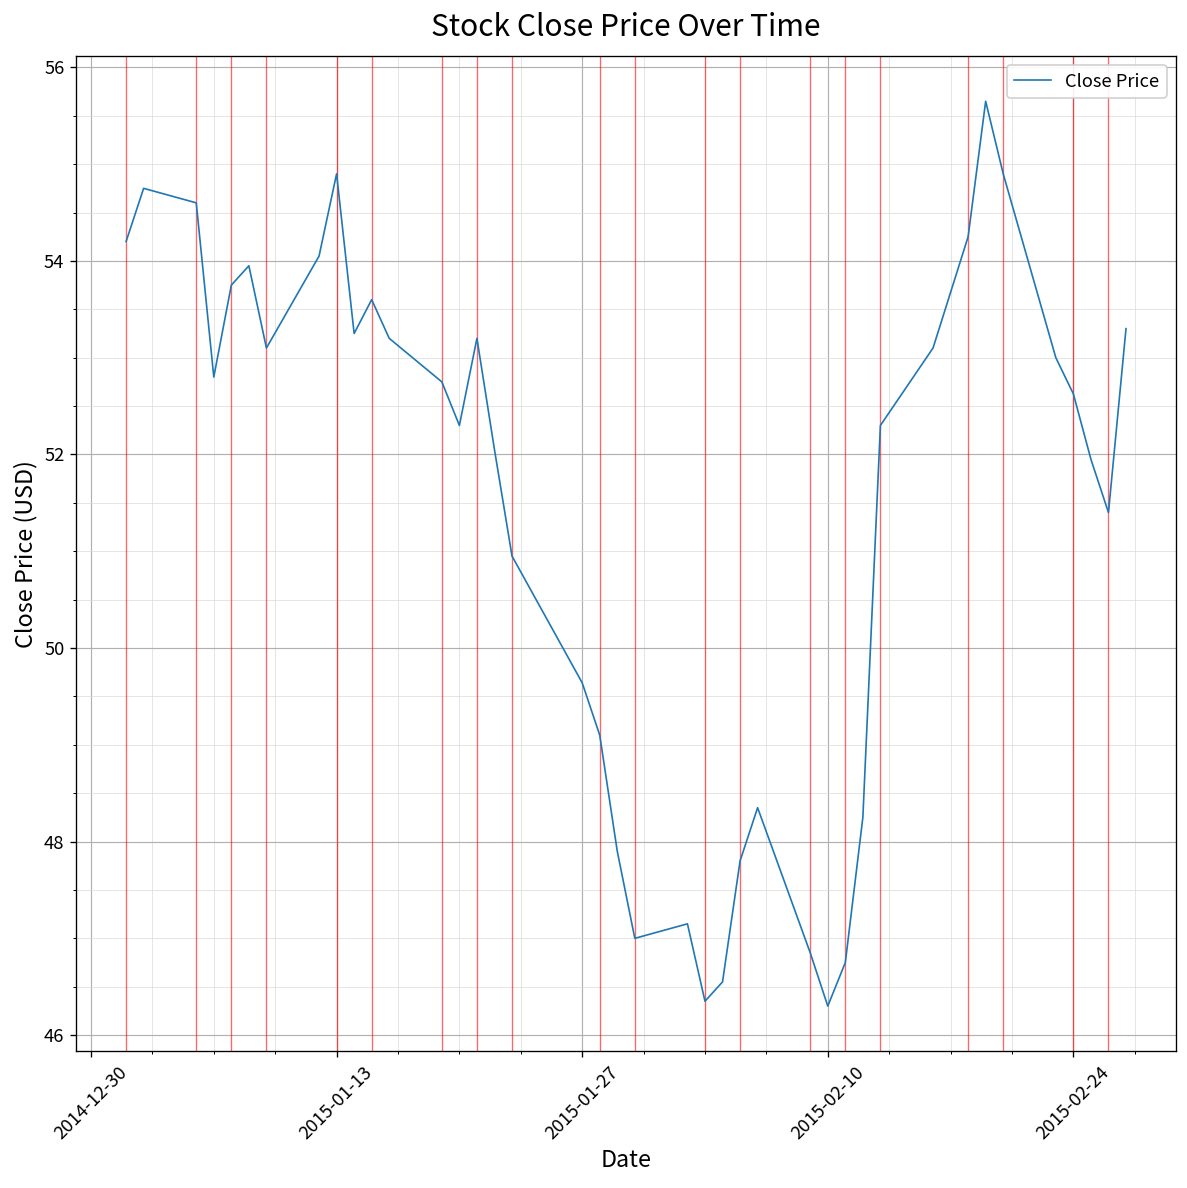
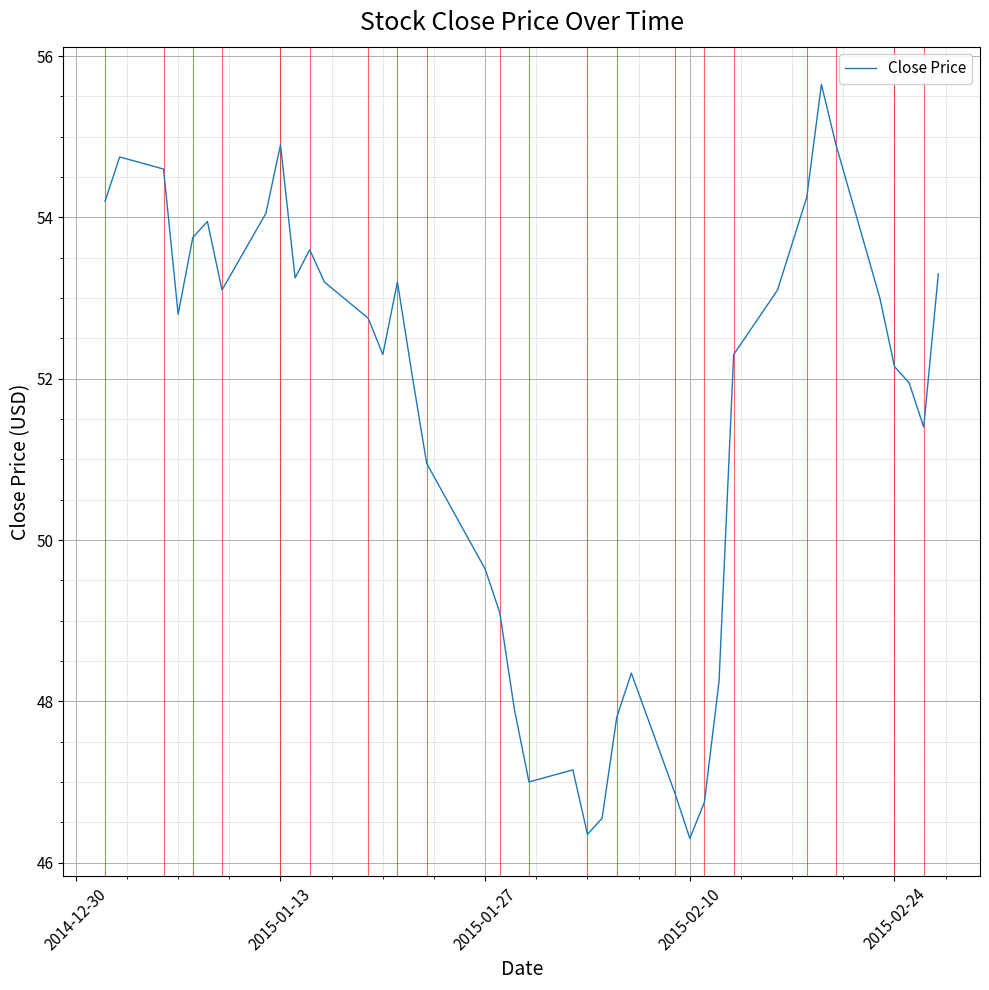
  {
    "2015-01-13": 54.9,
    "2015-01-27": 49.6,
    "2015-02-10": 46.3,
-   "2015-02-24": 52.6
+   "2015-02-24": 52.2
  }
